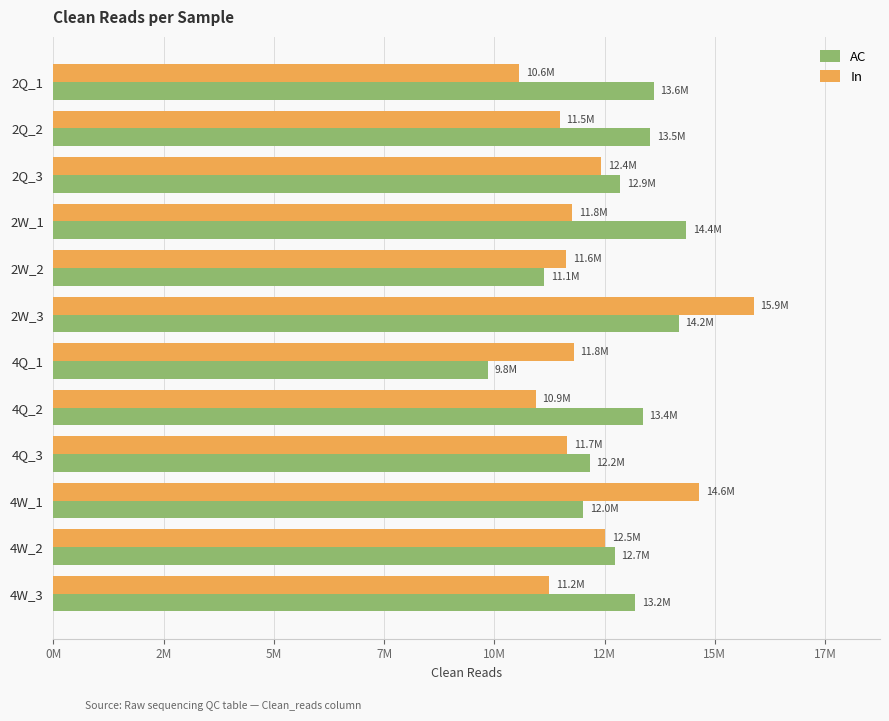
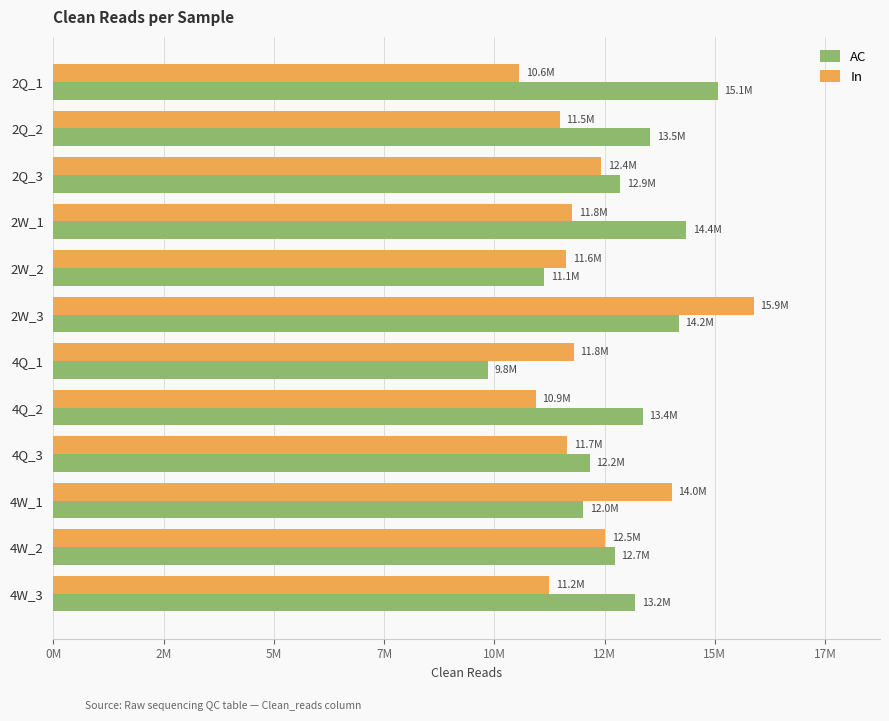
  {
    "AC": {
-     "2Q_1": "13.6M",
+     "2Q_1": "15.1M",
      "2Q_2": "13.5M",
      "2Q_3": "12.9M",
      "2W_1": "14.4M",
      "2W_2": "11.1M",
      "2W_3": "14.2M",
      "4Q_1": "9.8M",
      "4Q_2": "13.4M",
      "4Q_3": "12.2M",
      "4W_1": "12.0M",
      "4W_2": "12.7M",
      "4W_3": "13.2M"
    },
    "In": {
      "2Q_1": "10.6M",
      "2Q_2": "11.5M",
      "2Q_3": "12.4M",
      "2W_1": "11.8M",
      "2W_2": "11.6M",
      "2W_3": "15.9M",
      "4Q_1": "11.8M",
      "4Q_2": "10.9M",
      "4Q_3": "11.7M",
-     "4W_1": "14.6M",
+     "4W_1": "14.0M",
      "4W_2": "12.5M",
      "4W_3": "11.2M"
    }
  }
